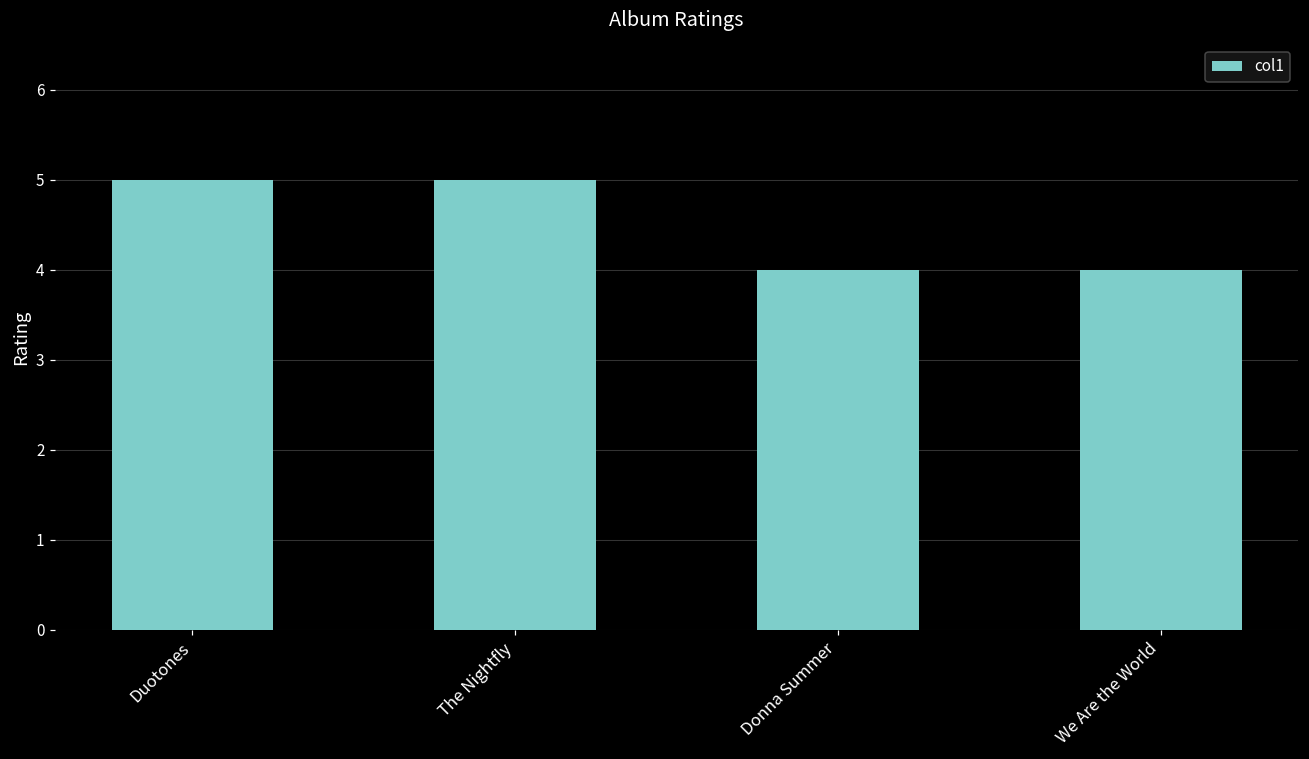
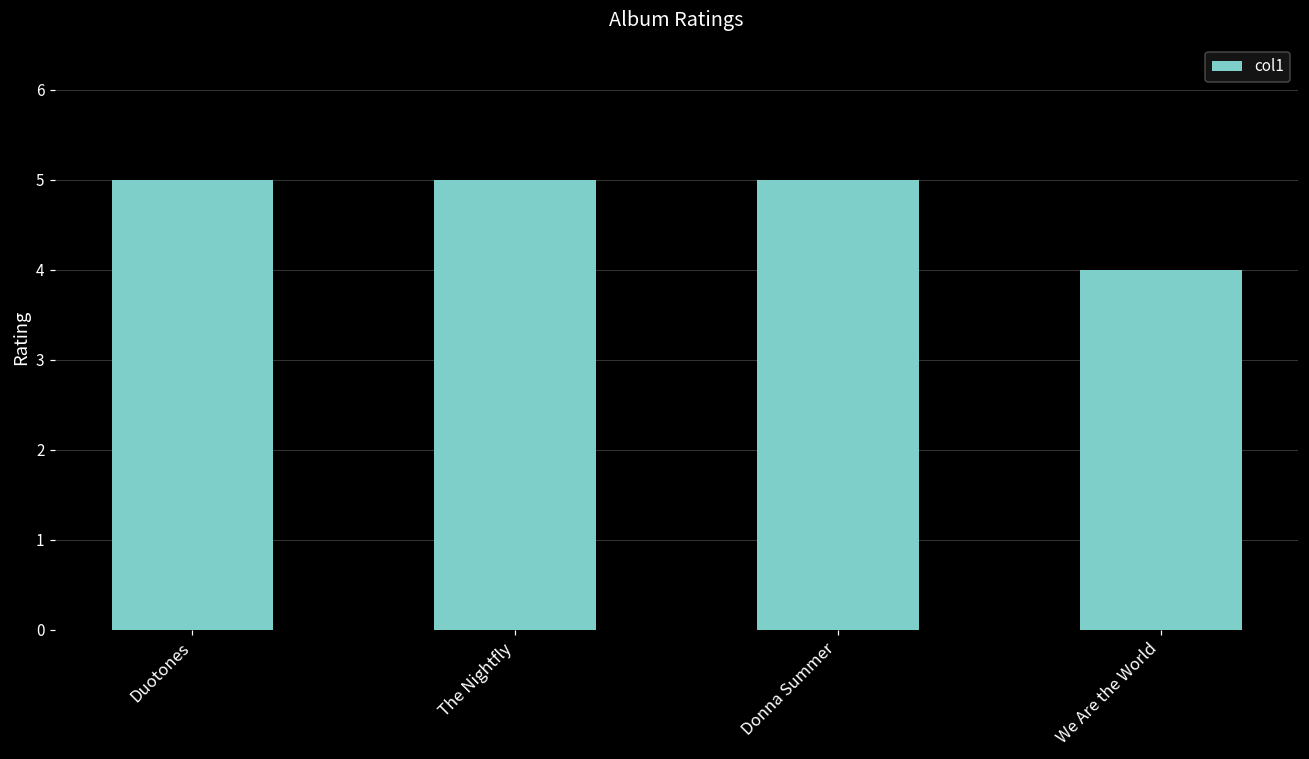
  {
    "Duotones": 5,
    "The Nightfly": 5,
-   "Donna Summer": 4,
+   "Donna Summer": 5,
    "We Are the World": 4
  }
